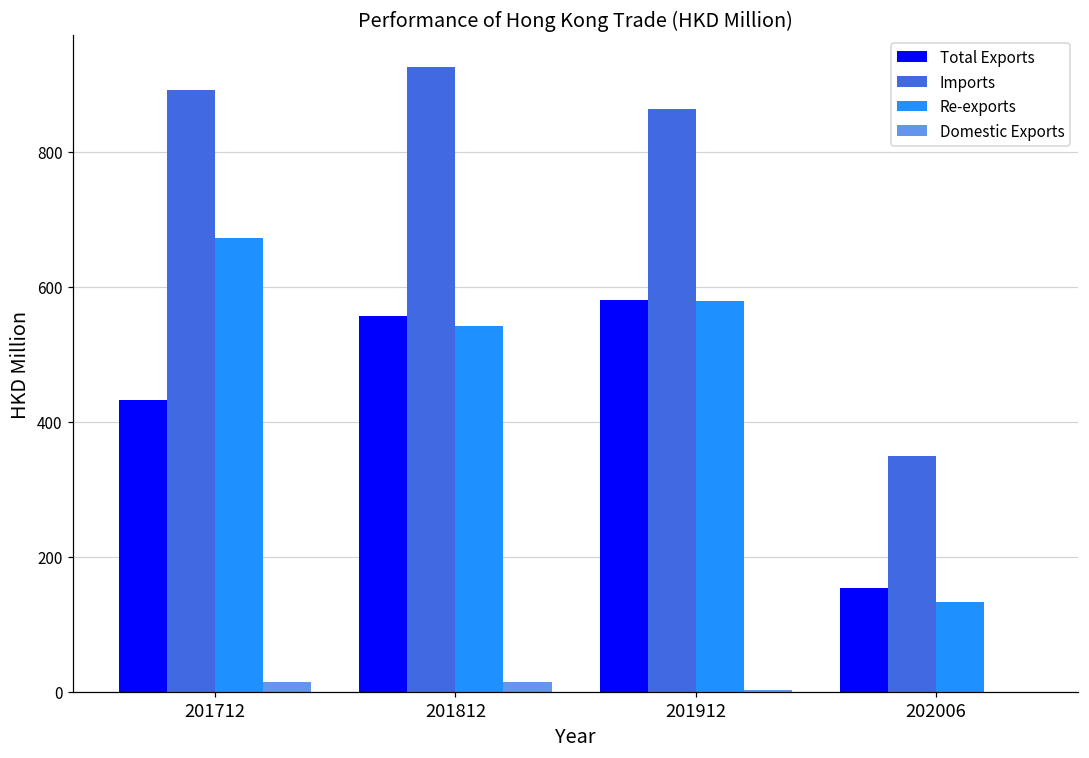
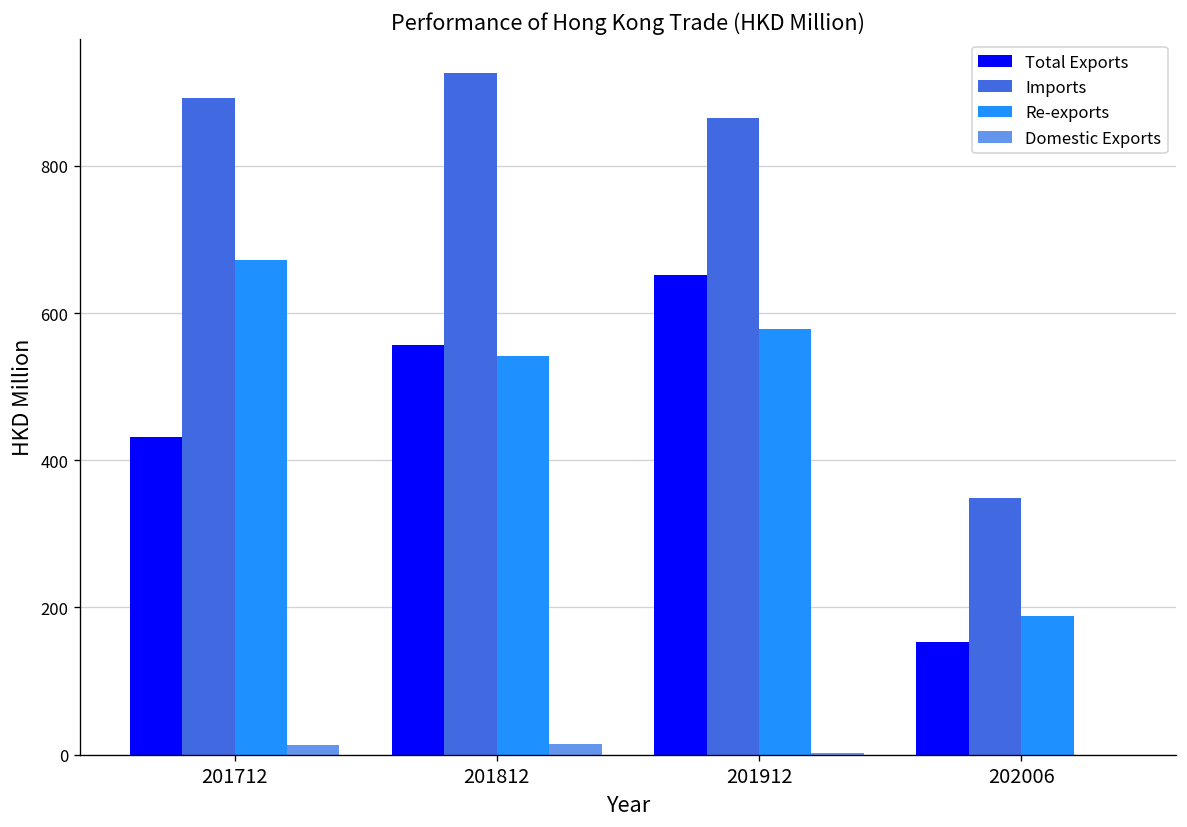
  {
    "Total Exports": {
      "201712": 430,
      "201812": 560,
-     "201912": 580,
+     "201912": 650,
      "202006": 150
    },
    "Re-exports": {
      "201712": 670,
      "201812": 540,
      "201912": 580,
-     "202006": 130
+     "202006": 190
    }
  }
